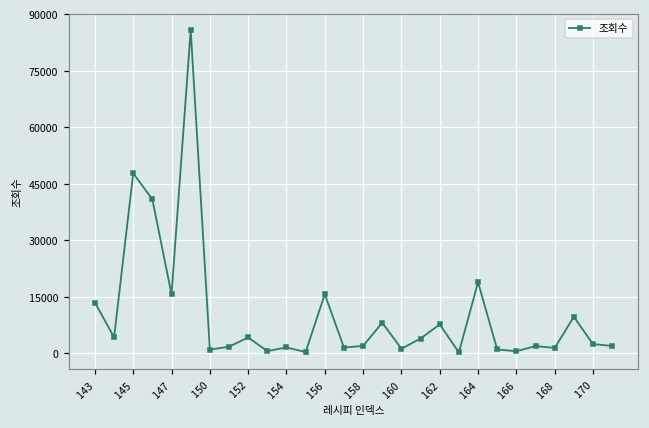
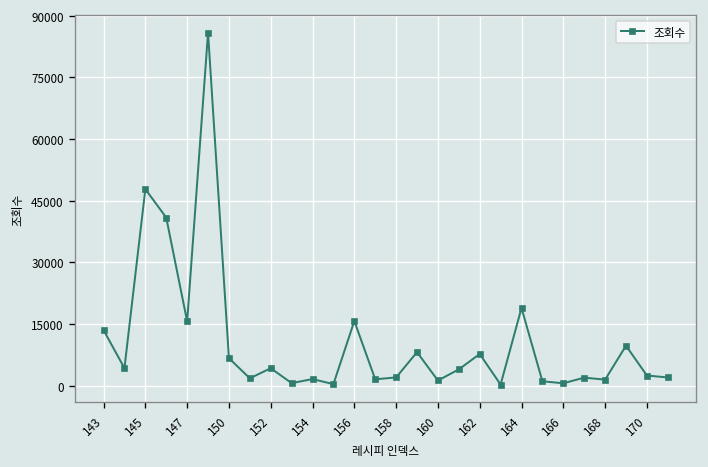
  {
    "143": 14000,
    "145": 48000,
    "147": 16000,
-   "150": 1000,
+   "150": 7000,
    "152": 4000,
    "154": 2000,
    "156": 16000,
    "158": 2000,
    "160": 1000,
    "162": 8000,
    "164": 19000,
    "166": 1000,
    "168": 1000,
    "170": 2000
  }
